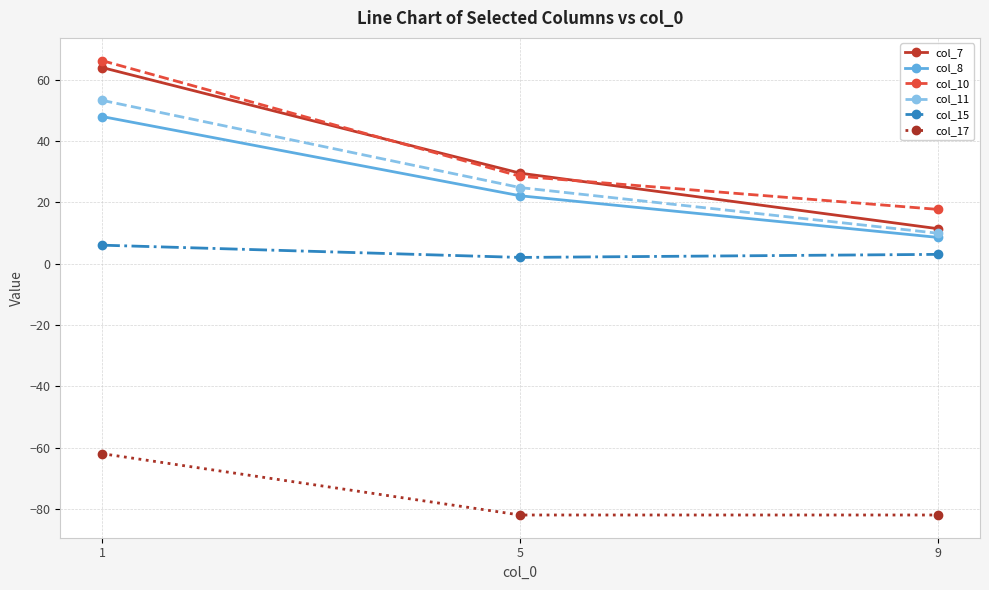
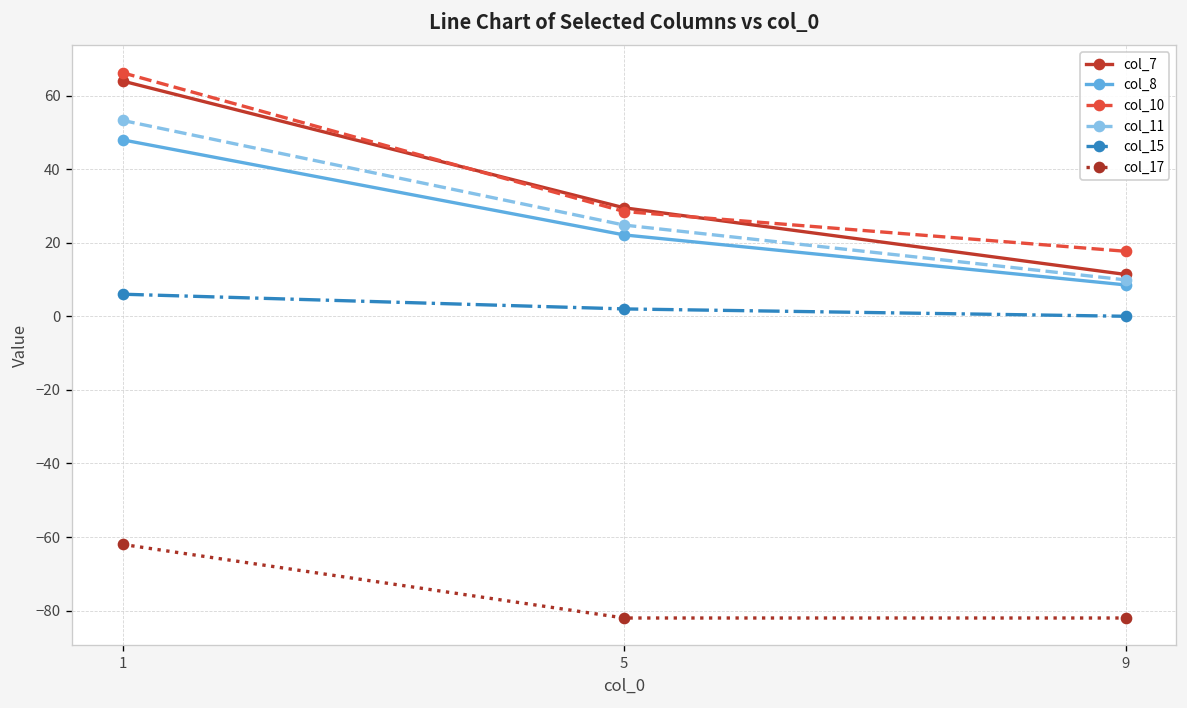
  {
    "col_15": {
      "1": 6,
      "5": 2,
-     "9": 3
+     "9": 0
    }
  }
